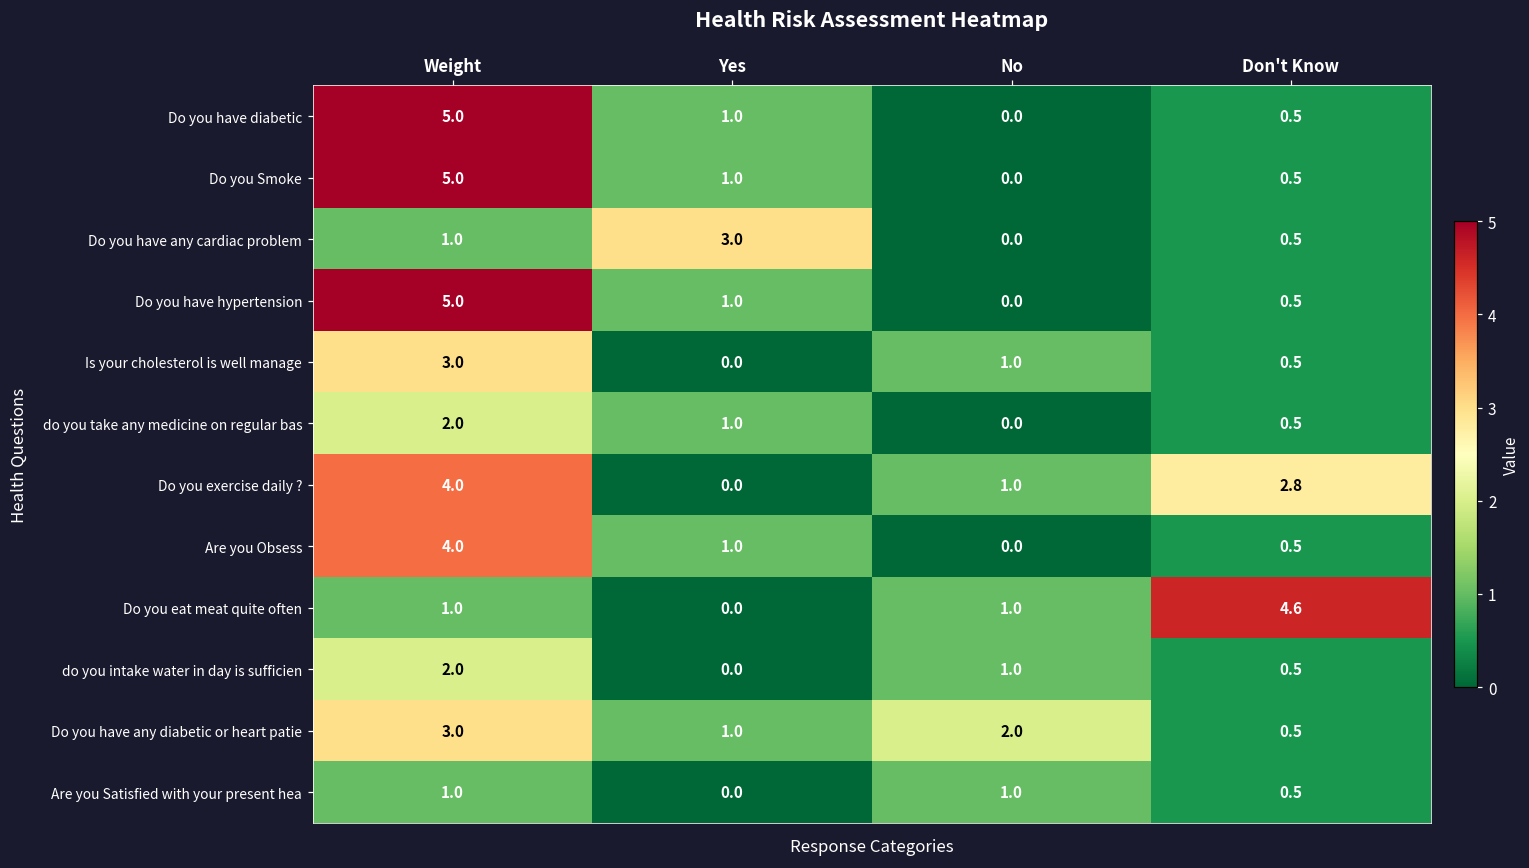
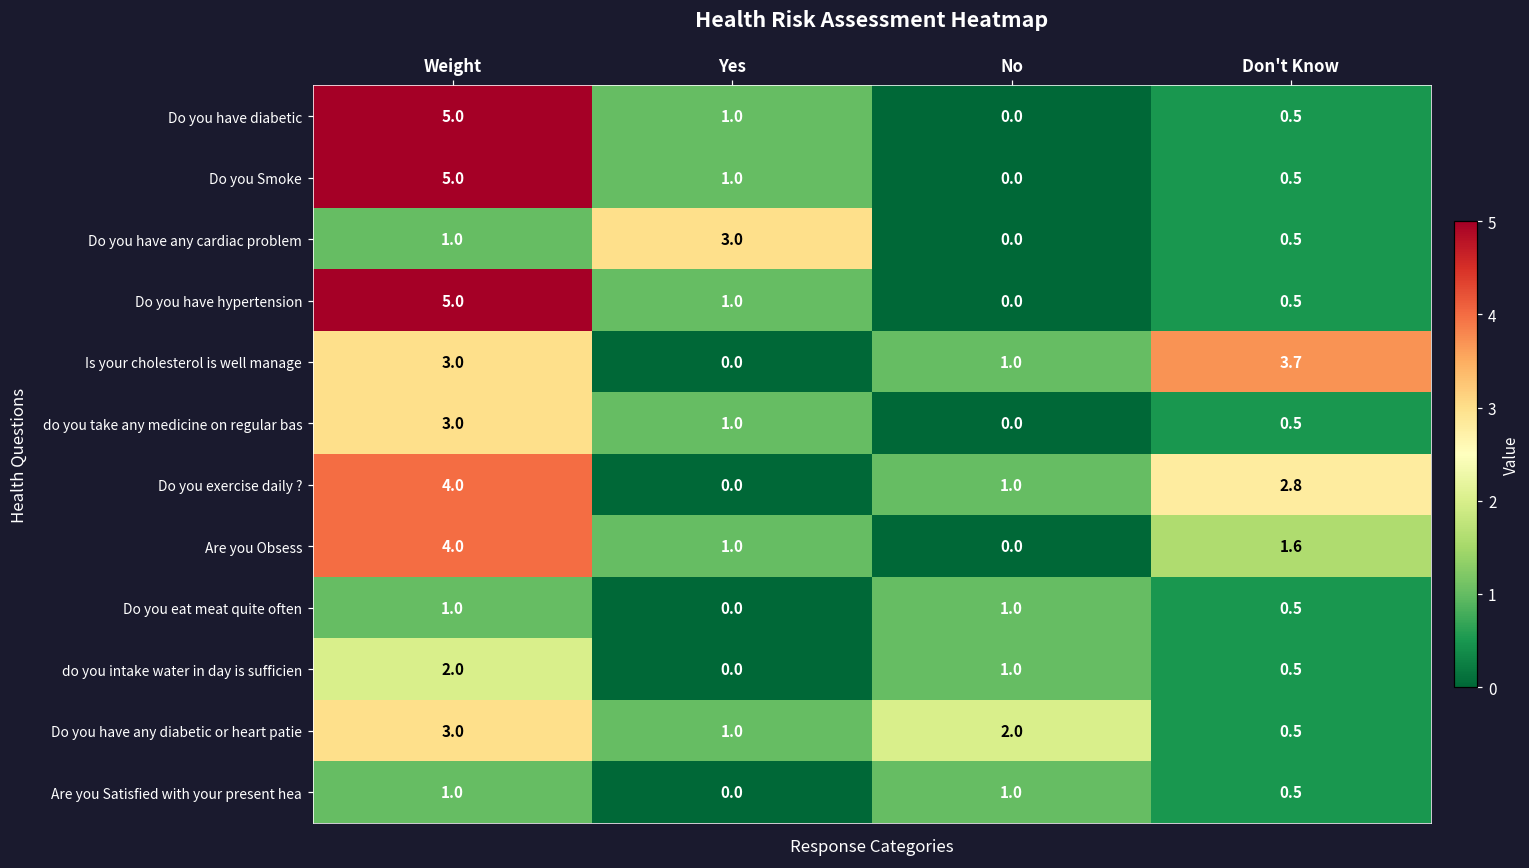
  {
    "Do you have diabetic": {
      "Weight": 5.0,
      "Yes": 1.0,
      "No": 0.0,
      "Don't Know": 0.5
    },
    "Do you Smoke": {
      "Weight": 5.0,
      "Yes": 1.0,
      "No": 0.0,
      "Don't Know": 0.5
    },
    "Do you have any cardiac problem": {
      "Weight": 1.0,
      "Yes": 3.0,
      "No": 0.0,
      "Don't Know": 0.5
    },
    "Do you have hypertension": {
      "Weight": 5.0,
      "Yes": 1.0,
      "No": 0.0,
      "Don't Know": 0.5
    },
    "Is your cholesterol is well manage": {
      "Weight": 3.0,
      "Yes": 0.0,
      "No": 1.0,
-     "Don't Know": 0.5
+     "Don't Know": 3.7
    },
    "do you take any medicine on regular bas": {
-     "Weight": 2.0,
+     "Weight": 3.0,
      "Yes": 1.0,
      "No": 0.0,
      "Don't Know": 0.5
    },
    "Do you exercise daily ?": {
      "Weight": 4.0,
      "Yes": 0.0,
      "No": 1.0,
      "Don't Know": 2.8
    },
    "Are you Obsess": {
      "Weight": 4.0,
      "Yes": 1.0,
      "No": 0.0,
-     "Don't Know": 0.5
+     "Don't Know": 1.6
    },
    "Do you eat meat quite often": {
      "Weight": 1.0,
      "Yes": 0.0,
      "No": 1.0,
-     "Don't Know": 4.6
+     "Don't Know": 0.5
    },
    "do you intake water in day is sufficien": {
      "Weight": 2.0,
      "Yes": 0.0,
      "No": 1.0,
      "Don't Know": 0.5
    },
    "Do you have any diabetic or heart patie": {
      "Weight": 3.0,
      "Yes": 1.0,
      "No": 2.0,
      "Don't Know": 0.5
    },
    "Are you Satisfied with your present hea": {
      "Weight": 1.0,
      "Yes": 0.0,
      "No": 1.0,
      "Don't Know": 0.5
    }
  }
